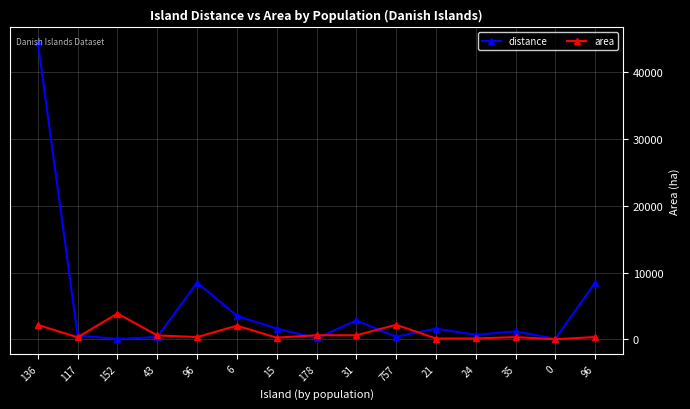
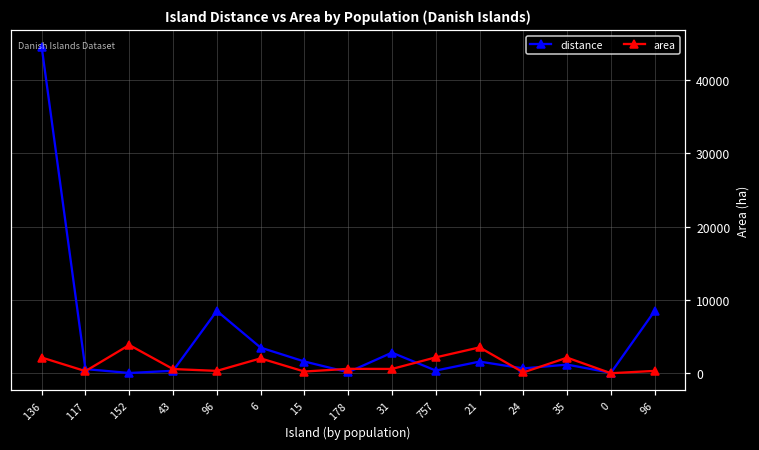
  {
    "distance": {
      "136": 44000,
      "152": 0,
      "6": 4000,
      "15": 2000,
      "178": 0,
      "31": 3000,
      "757": 0,
      "21": 2000,
      "24": 1000,
      "35": 1000
    },
    "area": {
      "136": 2000,
      "152": 4000,
      "6": 2000,
      "15": 0,
      "178": 1000,
      "31": 1000,
      "757": 2000,
-     "21": 0,
+     "21": 4000,
      "24": 0,
-     "35": 0
+     "35": 2000
    }
  }
